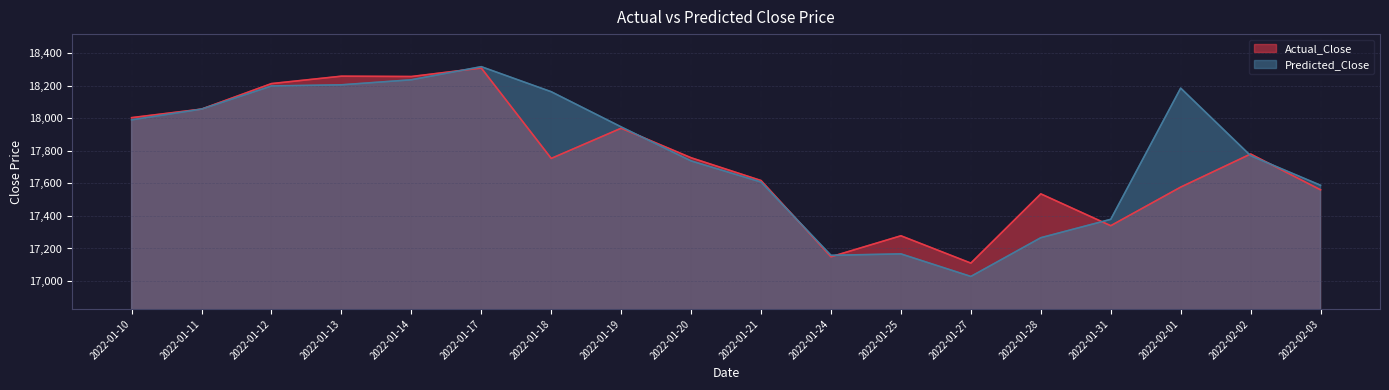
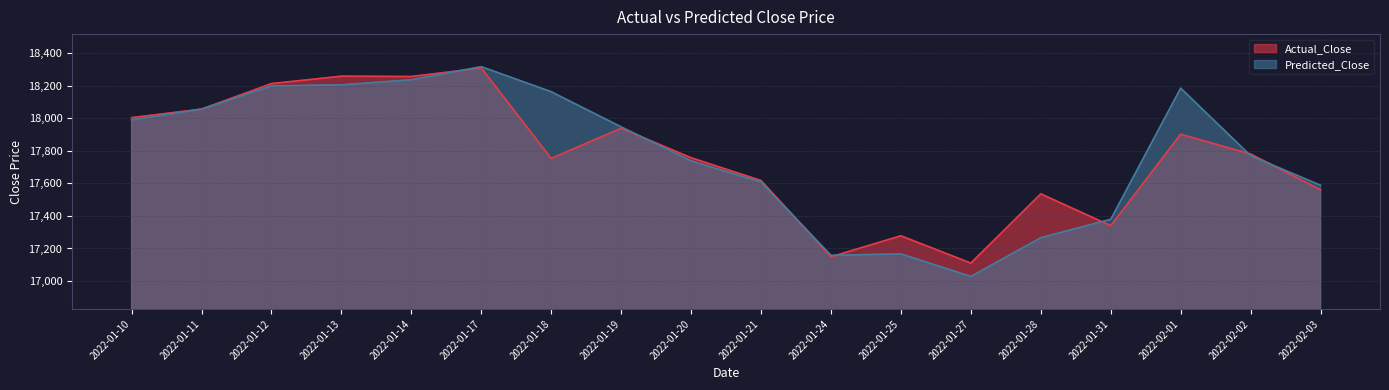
  {
    "Actual_Close": {
      "2022-01-13": "18,260",
      "2022-01-14": "18,260",
      "2022-01-18": "17,750",
      "2022-01-20": "17,760",
      "2022-01-25": "17,280",
      "2022-01-27": "17,110",
      "2022-01-28": "17,540",
      "2022-01-31": "17,340",
-     "2022-02-01": "17,580",
+     "2022-02-01": "17,900",
      "2022-02-03": "17,560"
    },
    "Predicted_Close": {
      "2022-01-13": "18,200",
      "2022-01-14": "18,240",
      "2022-01-18": "18,160",
      "2022-01-20": "17,740",
      "2022-01-25": "17,170",
      "2022-01-27": "17,030",
      "2022-01-28": "17,270",
      "2022-01-31": "17,380",
      "2022-02-01": "18,180",
      "2022-02-03": "17,590"
    }
  }
